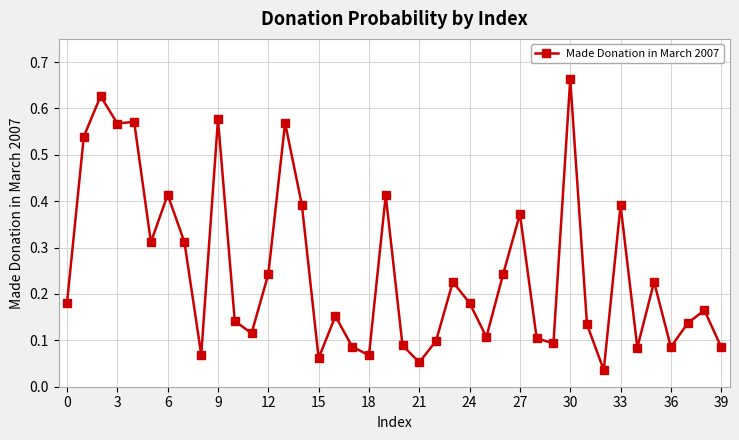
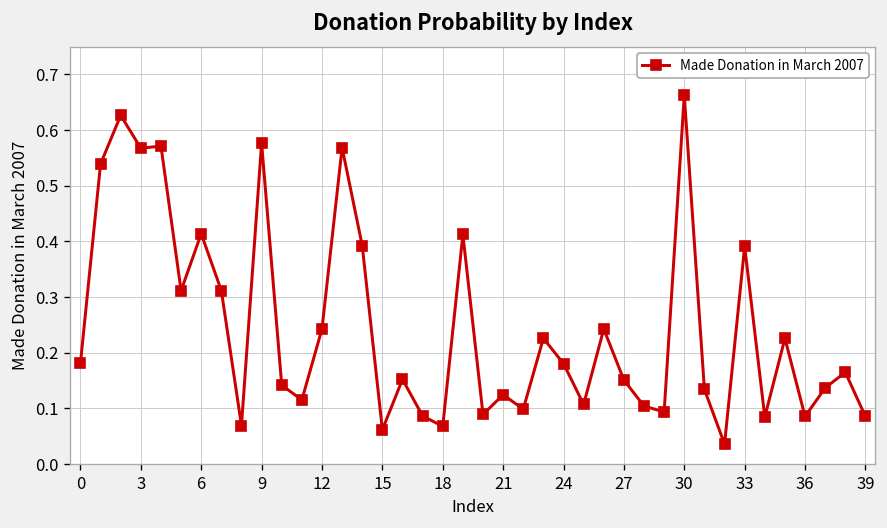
  {
    "0": 0.18,
    "3": 0.57,
    "6": 0.41,
    "9": 0.58,
    "12": 0.24,
    "15": 0.06,
    "18": 0.07,
-   "21": 0.05,
+   "21": 0.12,
    "24": 0.18,
-   "27": 0.37,
+   "27": 0.15,
    "30": 0.66,
    "33": 0.39,
    "36": 0.09,
    "39": 0.09
  }
